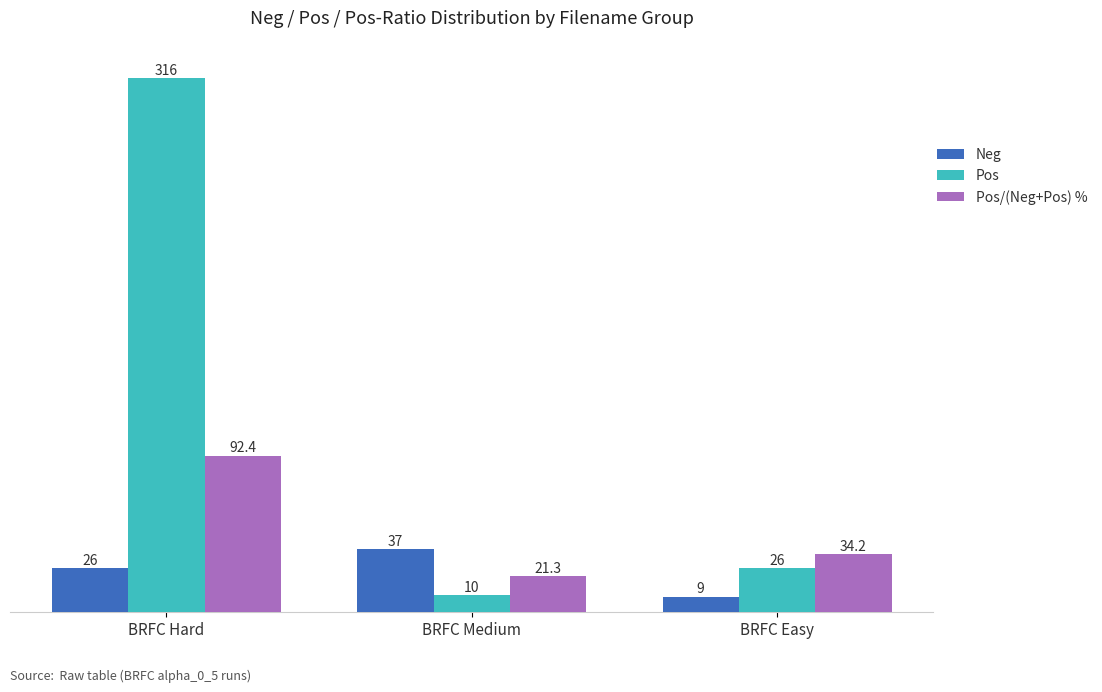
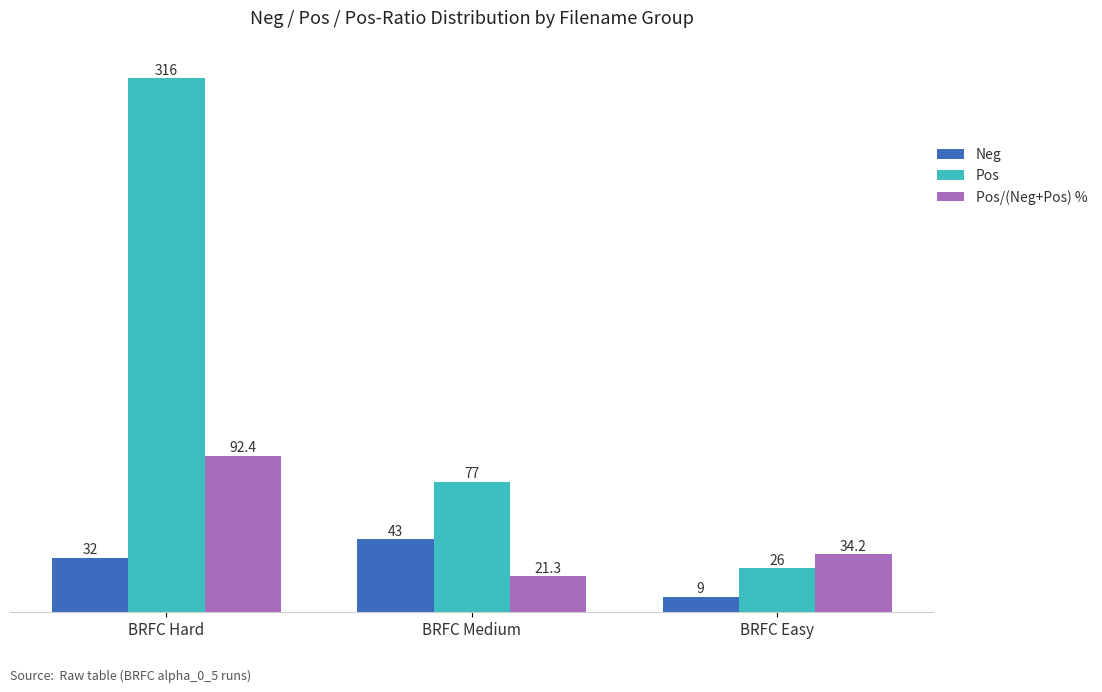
  {
    "Neg": {
-     "BRFC Hard": 26,
-     "BRFC Medium": 37,
+     "BRFC Hard": 32,
+     "BRFC Medium": 43,
      "BRFC Easy": 9
    },
    "Pos": {
      "BRFC Hard": 316,
-     "BRFC Medium": 10,
+     "BRFC Medium": 77,
      "BRFC Easy": 26
    },
    "Pos/(Neg+Pos) %": {
      "BRFC Hard": 92.4,
      "BRFC Medium": 21.3,
      "BRFC Easy": 34.2
    }
  }
